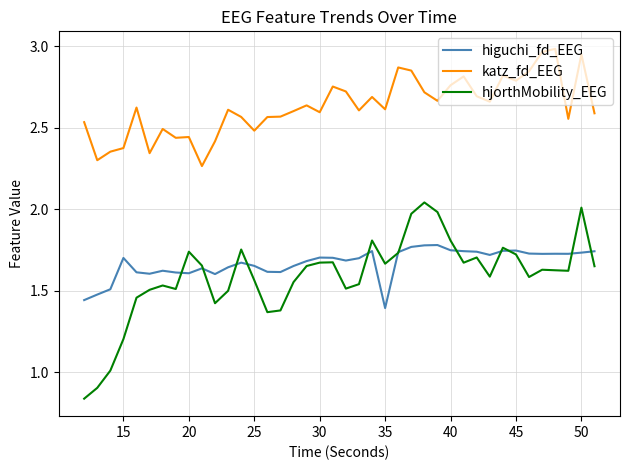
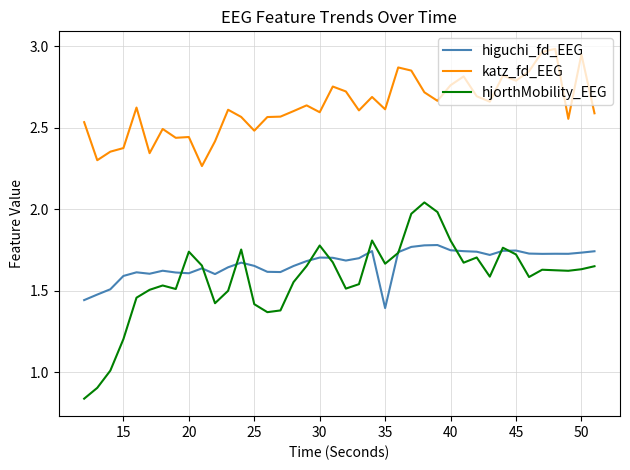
  {
    "higuchi_fd_EEG": {
-     "15": 1.70,
+     "15": 1.59,
      "20": 1.61,
      "25": 1.65,
      "30": 1.70,
      "35": 1.39,
      "40": 1.75,
      "45": 1.75,
      "50": 1.73
    },
    "katz_fd_EEG": {
      "15": 2.37,
      "20": 2.44,
      "25": 2.48,
      "30": 2.59,
      "35": 2.61
    },
    "hjorthMobility_EEG": {
      "15": 1.20,
      "20": 1.74,
-     "25": 1.56,
-     "30": 1.67,
+     "25": 1.42,
+     "30": 1.78,
      "35": 1.67,
      "40": 1.81,
      "45": 1.72,
-     "50": 2.01
+     "50": 1.63
    }
  }
